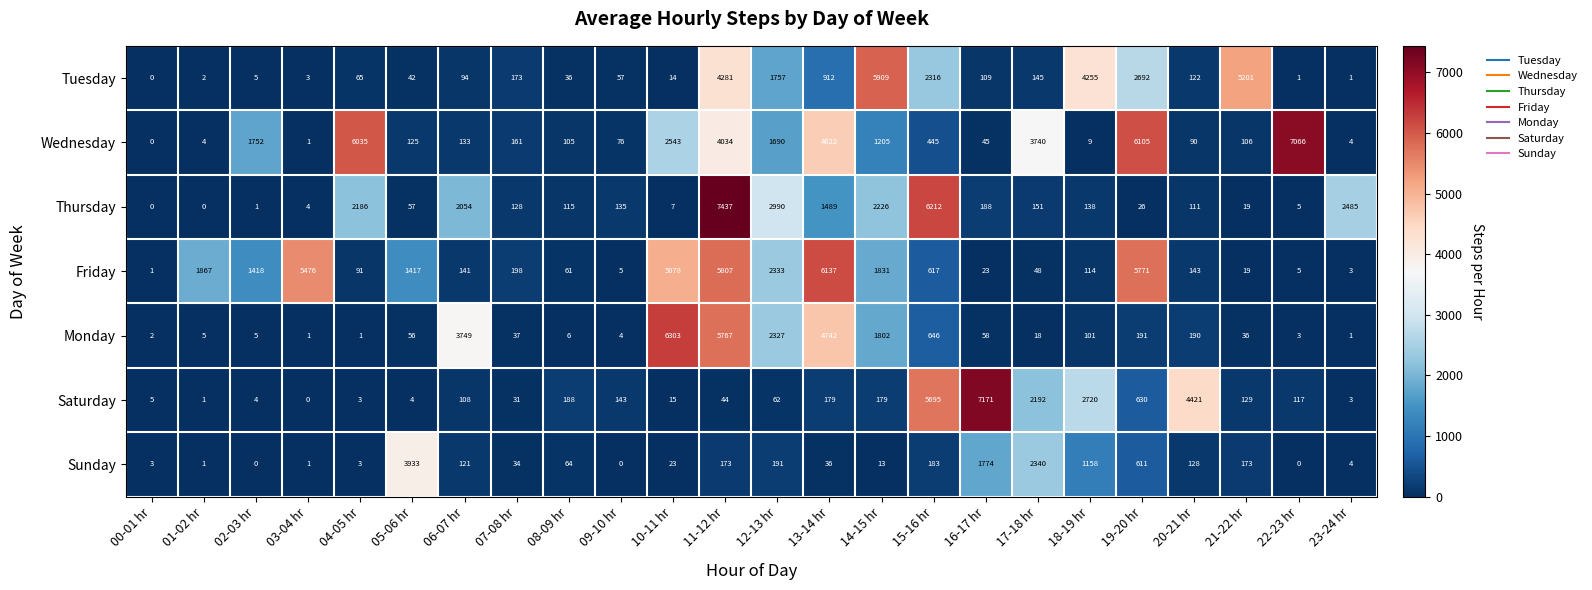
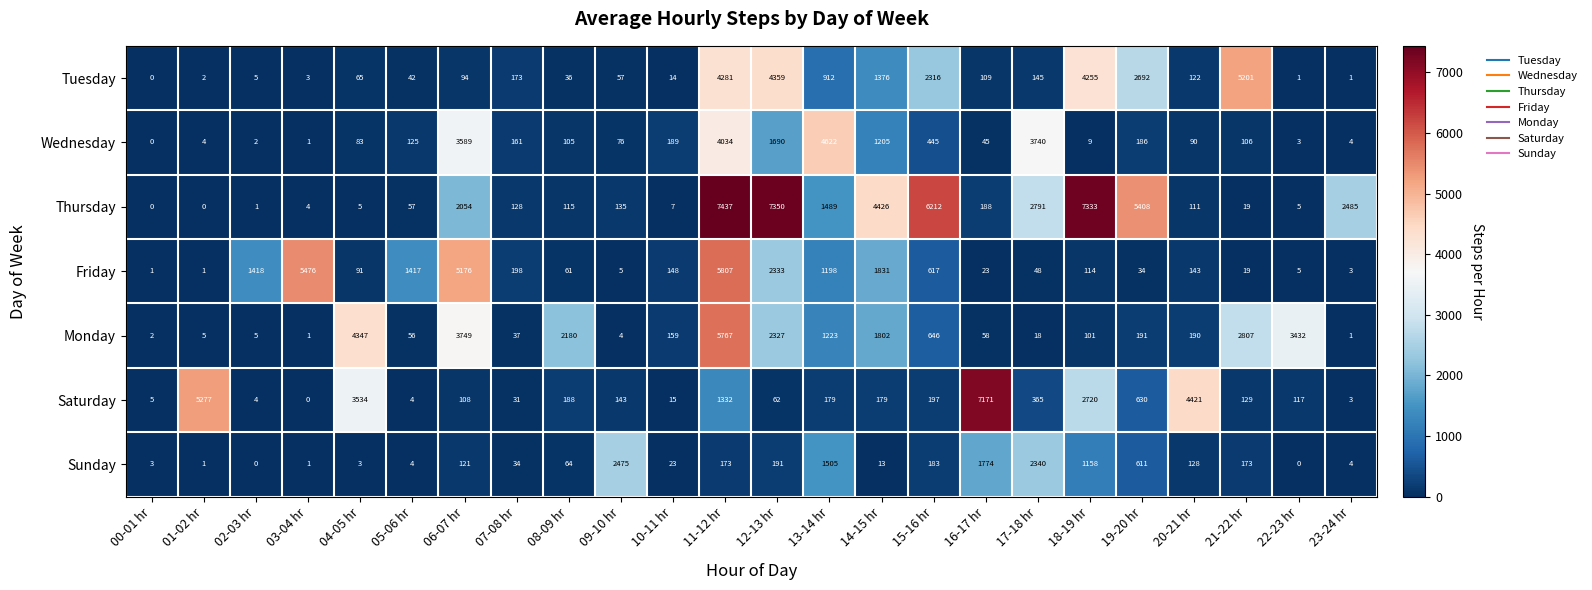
  {
    "Tuesday": {
      "00-01 hr": 0,
      "01-02 hr": 2,
      "02-03 hr": 5,
      "03-04 hr": 3,
      "04-05 hr": 65,
      "05-06 hr": 42,
      "06-07 hr": 94,
      "07-08 hr": 173,
      "08-09 hr": 36,
      "09-10 hr": 57,
      "10-11 hr": 14,
      "11-12 hr": 4281,
-     "12-13 hr": 1757,
+     "12-13 hr": 4359,
      "13-14 hr": 912,
-     "14-15 hr": 5909,
+     "14-15 hr": 1376,
      "15-16 hr": 2316,
      "16-17 hr": 109,
      "17-18 hr": 145,
      "18-19 hr": 4255,
      "19-20 hr": 2692,
      "20-21 hr": 122,
      "21-22 hr": 5201,
      "22-23 hr": 1,
      "23-24 hr": 1
    },
    "Wednesday": {
      "00-01 hr": 0,
      "01-02 hr": 4,
-     "02-03 hr": 1752,
+     "02-03 hr": 2,
      "03-04 hr": 1,
-     "04-05 hr": 6035,
+     "04-05 hr": 83,
      "05-06 hr": 125,
-     "06-07 hr": 133,
+     "06-07 hr": 3589,
      "07-08 hr": 161,
      "08-09 hr": 105,
      "09-10 hr": 76,
-     "10-11 hr": 2543,
+     "10-11 hr": 189,
      "11-12 hr": 4034,
      "12-13 hr": 1690,
      "13-14 hr": 4622,
      "14-15 hr": 1205,
      "15-16 hr": 445,
      "16-17 hr": 45,
      "17-18 hr": 3740,
      "18-19 hr": 9,
-     "19-20 hr": 6105,
+     "19-20 hr": 186,
      "20-21 hr": 90,
      "21-22 hr": 106,
-     "22-23 hr": 7066,
+     "22-23 hr": 3,
      "23-24 hr": 4
    },
    "Thursday": {
      "00-01 hr": 0,
      "01-02 hr": 0,
      "02-03 hr": 1,
      "03-04 hr": 4,
-     "04-05 hr": 2186,
+     "04-05 hr": 5,
      "05-06 hr": 57,
      "06-07 hr": 2054,
      "07-08 hr": 128,
      "08-09 hr": 115,
      "09-10 hr": 135,
      "10-11 hr": 7,
      "11-12 hr": 7437,
-     "12-13 hr": 2990,
+     "12-13 hr": 7350,
      "13-14 hr": 1489,
-     "14-15 hr": 2226,
+     "14-15 hr": 4426,
      "15-16 hr": 6212,
      "16-17 hr": 188,
-     "17-18 hr": 151,
-     "18-19 hr": 138,
-     "19-20 hr": 26,
+     "17-18 hr": 2791,
+     "18-19 hr": 7333,
+     "19-20 hr": 5408,
      "20-21 hr": 111,
      "21-22 hr": 19,
      "22-23 hr": 5,
      "23-24 hr": 2485
    },
    "Friday": {
      "00-01 hr": 1,
-     "01-02 hr": 1867,
+     "01-02 hr": 1,
      "02-03 hr": 1418,
      "03-04 hr": 5476,
      "04-05 hr": 91,
      "05-06 hr": 1417,
-     "06-07 hr": 141,
+     "06-07 hr": 5176,
      "07-08 hr": 198,
      "08-09 hr": 61,
      "09-10 hr": 5,
-     "10-11 hr": 5078,
+     "10-11 hr": 148,
      "11-12 hr": 5807,
      "12-13 hr": 2333,
-     "13-14 hr": 6137,
+     "13-14 hr": 1198,
      "14-15 hr": 1831,
      "15-16 hr": 617,
      "16-17 hr": 23,
      "17-18 hr": 48,
      "18-19 hr": 114,
-     "19-20 hr": 5771,
+     "19-20 hr": 34,
      "20-21 hr": 143,
      "21-22 hr": 19,
      "22-23 hr": 5,
      "23-24 hr": 3
    },
    "Monday": {
      "00-01 hr": 2,
      "01-02 hr": 5,
      "02-03 hr": 5,
      "03-04 hr": 1,
-     "04-05 hr": 1,
+     "04-05 hr": 4347,
      "05-06 hr": 56,
      "06-07 hr": 3749,
      "07-08 hr": 37,
-     "08-09 hr": 6,
+     "08-09 hr": 2180,
      "09-10 hr": 4,
-     "10-11 hr": 6303,
+     "10-11 hr": 159,
      "11-12 hr": 5767,
      "12-13 hr": 2327,
-     "13-14 hr": 4742,
+     "13-14 hr": 1223,
      "14-15 hr": 1802,
      "15-16 hr": 646,
      "16-17 hr": 58,
      "17-18 hr": 18,
      "18-19 hr": 101,
      "19-20 hr": 191,
      "20-21 hr": 190,
-     "21-22 hr": 36,
-     "22-23 hr": 3,
+     "21-22 hr": 2807,
+     "22-23 hr": 3432,
      "23-24 hr": 1
    },
    "Saturday": {
      "00-01 hr": 5,
-     "01-02 hr": 1,
+     "01-02 hr": 5277,
      "02-03 hr": 4,
      "03-04 hr": 0,
-     "04-05 hr": 3,
+     "04-05 hr": 3534,
      "05-06 hr": 4,
      "06-07 hr": 108,
      "07-08 hr": 31,
      "08-09 hr": 188,
      "09-10 hr": 143,
      "10-11 hr": 15,
-     "11-12 hr": 44,
+     "11-12 hr": 1332,
      "12-13 hr": 62,
      "13-14 hr": 179,
      "14-15 hr": 179,
-     "15-16 hr": 5695,
+     "15-16 hr": 197,
      "16-17 hr": 7171,
-     "17-18 hr": 2192,
+     "17-18 hr": 365,
      "18-19 hr": 2720,
      "19-20 hr": 630,
      "20-21 hr": 4421,
      "21-22 hr": 129,
      "22-23 hr": 117,
      "23-24 hr": 3
    },
    "Sunday": {
      "00-01 hr": 3,
      "01-02 hr": 1,
      "02-03 hr": 0,
      "03-04 hr": 1,
      "04-05 hr": 3,
-     "05-06 hr": 3933,
+     "05-06 hr": 4,
      "06-07 hr": 121,
      "07-08 hr": 34,
      "08-09 hr": 64,
-     "09-10 hr": 0,
+     "09-10 hr": 2475,
      "10-11 hr": 23,
      "11-12 hr": 173,
      "12-13 hr": 191,
-     "13-14 hr": 36,
+     "13-14 hr": 1505,
      "14-15 hr": 13,
      "15-16 hr": 183,
      "16-17 hr": 1774,
      "17-18 hr": 2340,
      "18-19 hr": 1158,
      "19-20 hr": 611,
      "20-21 hr": 128,
      "21-22 hr": 173,
      "22-23 hr": 0,
      "23-24 hr": 4
    }
  }
